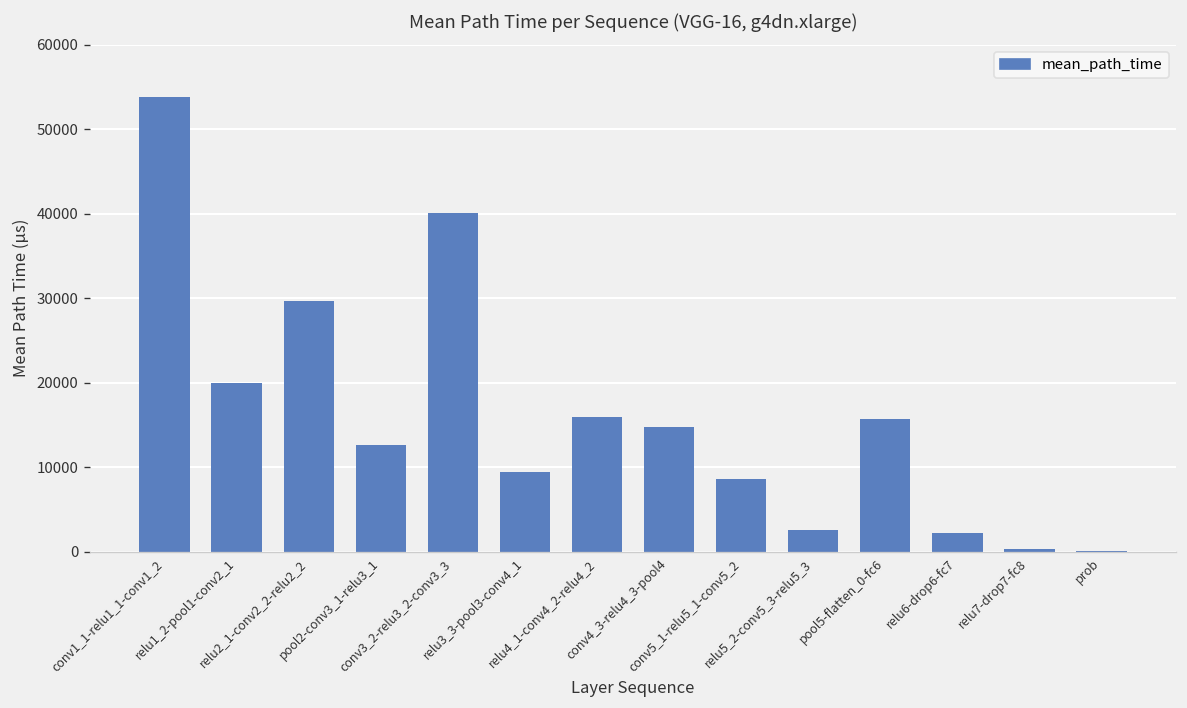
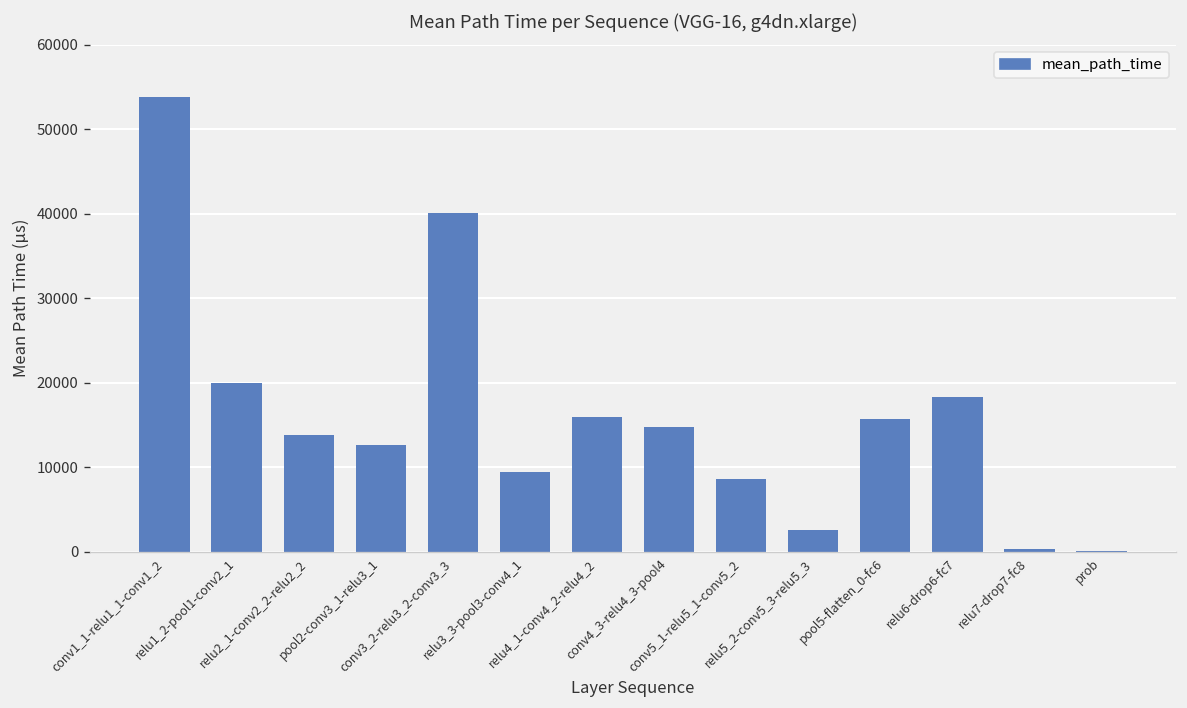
  {
    "conv1_1-relu1_1-conv1_2": 54000,
    "relu1_2-pool1-conv2_1": 20000,
-   "relu2_1-conv2_2-relu2_2": 30000,
+   "relu2_1-conv2_2-relu2_2": 14000,
    "pool2-conv3_1-relu3_1": 13000,
    "conv3_2-relu3_2-conv3_3": 40000,
    "relu3_3-pool3-conv4_1": 9000,
    "relu4_1-conv4_2-relu4_2": 16000,
    "conv4_3-relu4_3-pool4": 15000,
    "conv5_1-relu5_1-conv5_2": 9000,
    "relu5_2-conv5_3-relu5_3": 3000,
    "pool5-flatten_0-fc6": 16000,
-   "relu6-drop6-fc7": 2000,
+   "relu6-drop6-fc7": 18000,
    "relu7-drop7-fc8": 0
  }
